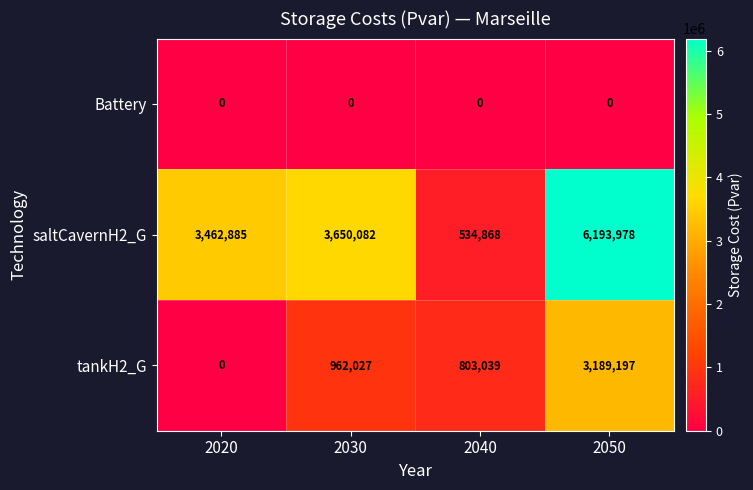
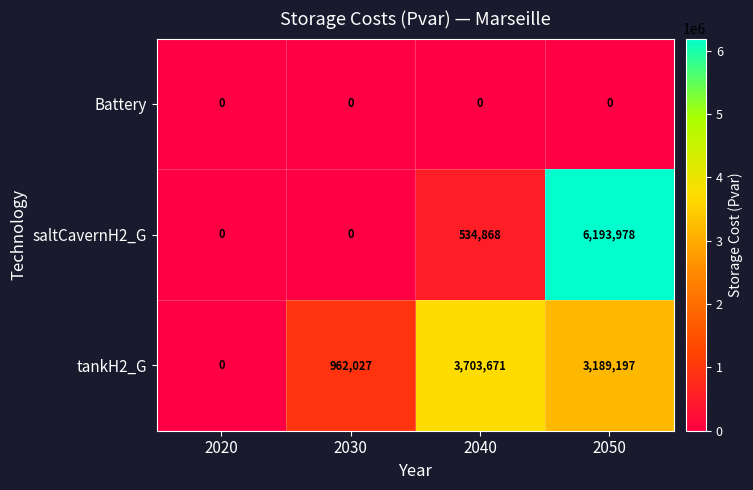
  {
    "Battery": {
      "2020": "0",
      "2030": "0",
      "2040": "0",
      "2050": "0"
    },
    "saltCavernH2_G": {
-     "2020": "3,462,885",
-     "2030": "3,650,082",
+     "2020": "0",
+     "2030": "0",
      "2040": "534,868",
      "2050": "6,193,978"
    },
    "tankH2_G": {
      "2020": "0",
      "2030": "962,027",
-     "2040": "803,039",
+     "2040": "3,703,671",
      "2050": "3,189,197"
    }
  }
